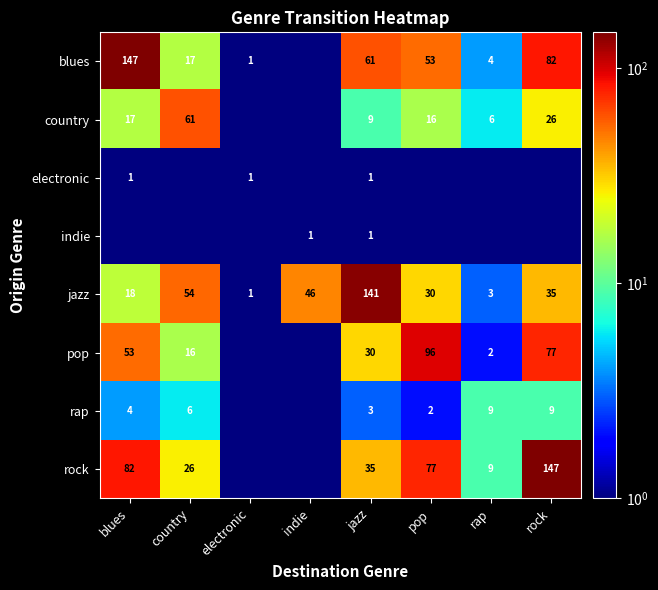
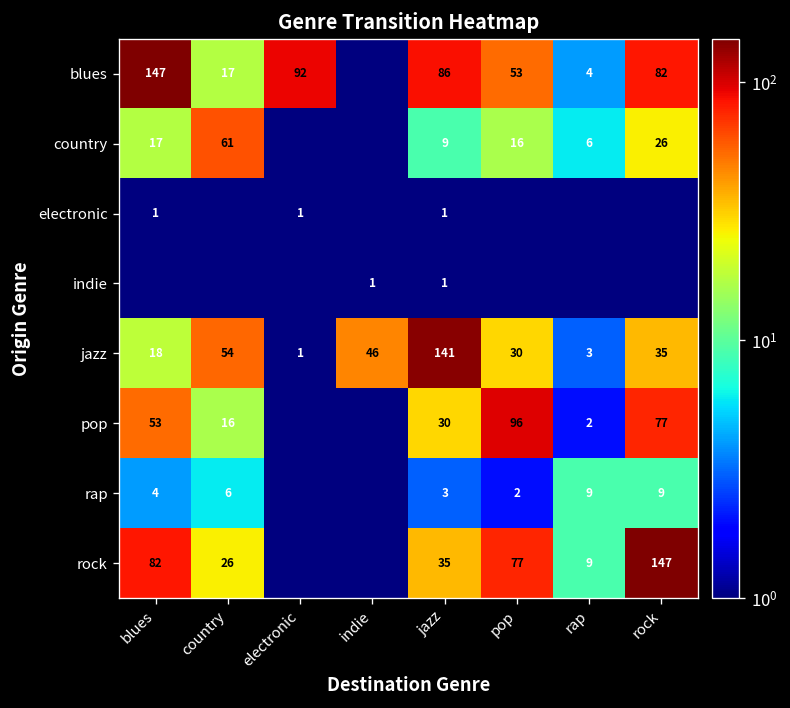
  {
    "blues": {
      "blues": 147,
      "country": 17,
-     "electronic": 1,
-     "jazz": 61,
+     "electronic": 92,
+     "jazz": 86,
      "pop": 53,
      "rap": 4,
      "rock": 82
    },
    "country": {
      "blues": 17,
      "country": 61,
      "jazz": 9,
      "pop": 16,
      "rap": 6,
      "rock": 26
    },
    "electronic": {
      "blues": 1,
      "electronic": 1,
      "jazz": 1
    },
    "indie": {
      "indie": 1,
      "jazz": 1
    },
    "jazz": {
      "blues": 18,
      "country": 54,
      "electronic": 1,
      "indie": 46,
      "jazz": 141,
      "pop": 30,
      "rap": 3,
      "rock": 35
    },
    "pop": {
      "blues": 53,
      "country": 16,
      "jazz": 30,
      "pop": 96,
      "rap": 2,
      "rock": 77
    },
    "rap": {
      "blues": 4,
      "country": 6,
      "jazz": 3,
      "pop": 2,
      "rap": 9,
      "rock": 9
    },
    "rock": {
      "blues": 82,
      "country": 26,
      "jazz": 35,
      "pop": 77,
      "rap": 9,
      "rock": 147
    }
  }
